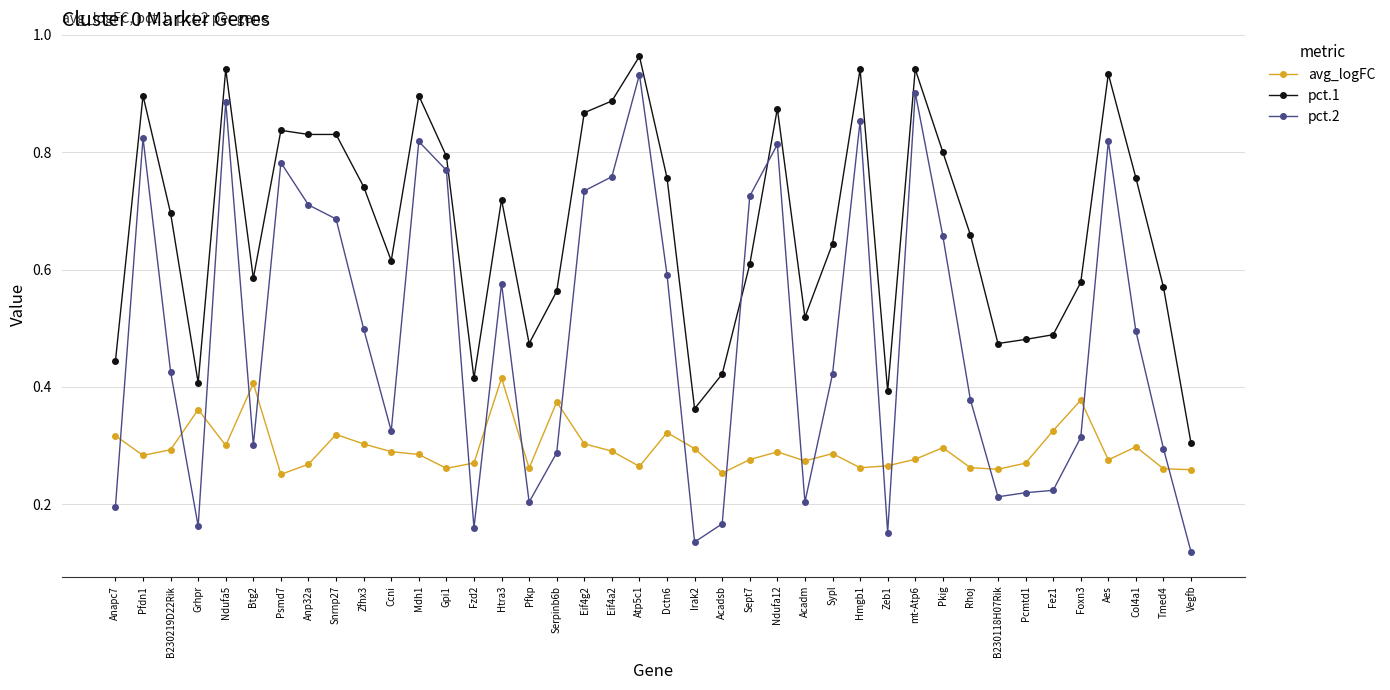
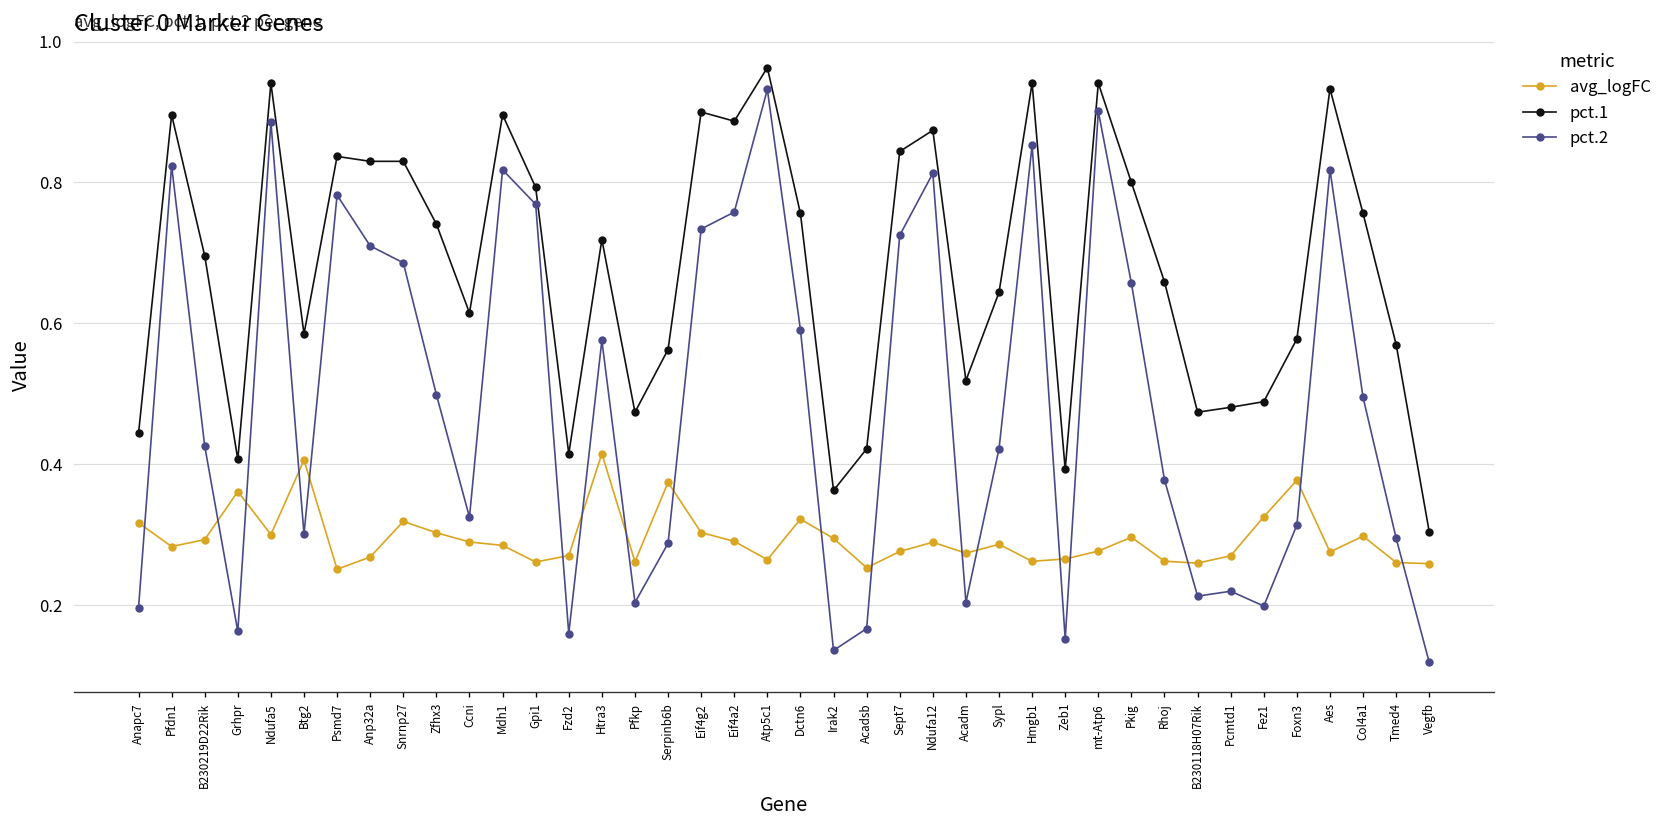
  {
    "avg_logFC": {
      "Anapc7": 0.32,
      "Pfdn1": 0.28,
      "B230219D22Rik": 0.29,
      "Grhpr": 0.36,
      "Ndufa5": 0.30,
      "Btg2": 0.41,
      "Psmd7": 0.25,
      "Anp32a": 0.27,
      "Snrnp27": 0.32,
      "Zfhx3": 0.30,
      "Ccni": 0.29,
      "Mdh1": 0.29,
      "Gpi1": 0.26,
      "Fzd2": 0.27,
      "Htra3": 0.42,
      "Pfkp": 0.26,
      "Serpinb6b": 0.37,
      "Eif4g2": 0.30,
      "Eif4a2": 0.29,
      "Atp5c1": 0.26,
      "Dctn6": 0.32,
      "Irak2": 0.29,
      "Acadsb": 0.25,
      "Sept7": 0.28,
      "Ndufa12": 0.29,
      "Acadm": 0.27,
      "Sypl": 0.29,
      "Hmgb1": 0.26,
      "Zeb1": 0.27,
      "mt-Atp6": 0.28,
      "Pkig": 0.30,
      "Rhoj": 0.26,
      "B230118H07Rik": 0.26,
      "Pcmtd1": 0.27,
      "Fez1": 0.33,
      "Foxn3": 0.38,
      "Aes": 0.28,
      "Col4a1": 0.30,
      "Tmed4": 0.26,
      "Vegfb": 0.26
    },
    "pct.1": {
      "Anapc7": 0.44,
      "Pfdn1": 0.90,
      "B230219D22Rik": 0.70,
      "Grhpr": 0.41,
      "Ndufa5": 0.94,
      "Btg2": 0.59,
      "Psmd7": 0.84,
      "Anp32a": 0.83,
      "Snrnp27": 0.83,
      "Zfhx3": 0.74,
      "Ccni": 0.62,
      "Mdh1": 0.90,
      "Gpi1": 0.79,
      "Fzd2": 0.42,
      "Htra3": 0.72,
      "Pfkp": 0.47,
      "Serpinb6b": 0.56,
-     "Eif4g2": 0.87,
+     "Eif4g2": 0.90,
      "Eif4a2": 0.89,
      "Atp5c1": 0.96,
      "Dctn6": 0.76,
      "Irak2": 0.36,
      "Acadsb": 0.42,
-     "Sept7": 0.61,
+     "Sept7": 0.84,
      "Ndufa12": 0.87,
      "Acadm": 0.52,
      "Sypl": 0.64,
      "Hmgb1": 0.94,
      "Zeb1": 0.39,
      "mt-Atp6": 0.94,
      "Pkig": 0.80,
      "Rhoj": 0.66,
      "B230118H07Rik": 0.47,
      "Pcmtd1": 0.48,
      "Fez1": 0.49,
      "Foxn3": 0.58,
      "Aes": 0.93,
      "Col4a1": 0.76,
      "Tmed4": 0.57,
      "Vegfb": 0.30
    },
    "pct.2": {
      "Anapc7": 0.20,
      "Pfdn1": 0.82,
      "B230219D22Rik": 0.43,
      "Grhpr": 0.16,
      "Ndufa5": 0.89,
      "Btg2": 0.30,
      "Psmd7": 0.78,
      "Anp32a": 0.71,
      "Snrnp27": 0.69,
      "Zfhx3": 0.50,
      "Ccni": 0.33,
      "Mdh1": 0.82,
      "Gpi1": 0.77,
      "Fzd2": 0.16,
      "Htra3": 0.58,
      "Pfkp": 0.20,
      "Serpinb6b": 0.29,
      "Eif4g2": 0.73,
      "Eif4a2": 0.76,
      "Atp5c1": 0.93,
      "Dctn6": 0.59,
      "Irak2": 0.14,
      "Acadsb": 0.17,
      "Sept7": 0.73,
      "Ndufa12": 0.81,
      "Acadm": 0.20,
      "Sypl": 0.42,
      "Hmgb1": 0.85,
      "Zeb1": 0.15,
      "mt-Atp6": 0.90,
      "Pkig": 0.66,
      "Rhoj": 0.38,
      "B230118H07Rik": 0.21,
      "Pcmtd1": 0.22,
-     "Fez1": 0.22,
+     "Fez1": 0.20,
      "Foxn3": 0.31,
      "Aes": 0.82,
      "Col4a1": 0.50,
      "Tmed4": 0.30,
      "Vegfb": 0.12
    }
  }
